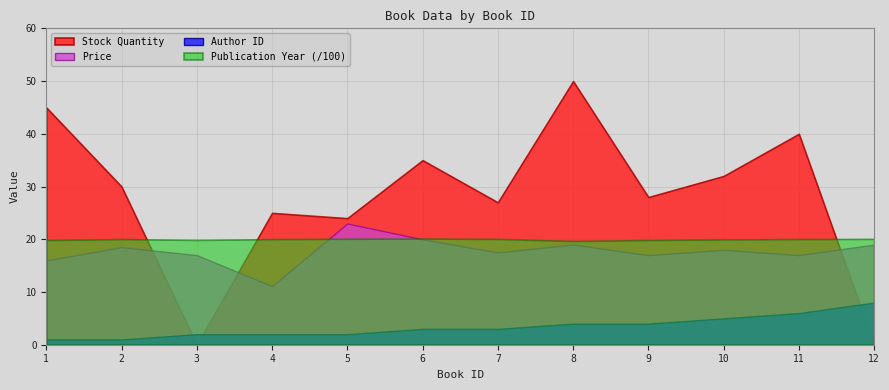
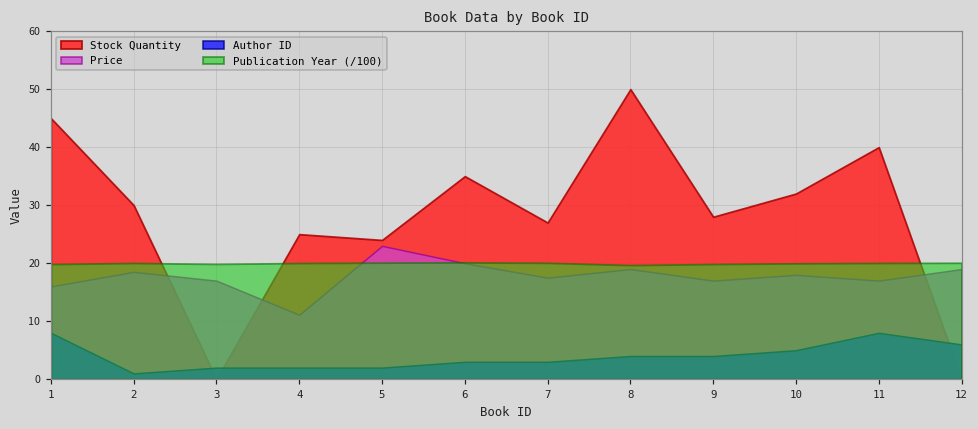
  {
    "Stock Quantity": {
      "1": 45,
      "2": 30,
      "3": 0,
      "4": 25,
      "5": 24,
      "6": 35,
      "7": 27,
      "8": 50,
      "9": 28,
      "10": 32,
      "11": 40,
      "12": 0
    },
    "Price": {
      "1": 16,
      "2": 19,
      "3": 17,
      "4": 11,
      "5": 23,
      "7": 18,
      "8": 19,
      "9": 17,
      "10": 18,
      "11": 17,
      "12": 19
    },
    "Author ID": {
-     "1": 1,
+     "1": 8,
      "2": 1,
      "3": 2,
      "4": 2,
      "5": 2,
      "6": 3,
      "7": 3,
      "8": 4,
      "9": 4,
      "10": 5,
-     "11": 6,
-     "12": 8
+     "11": 8,
+     "12": 6
    },
    "Publication Year (/100)": {
      "1": 20,
      "2": 20,
      "3": 20,
      "4": 20,
      "5": 20,
      "7": 20,
      "8": 20,
      "9": 20,
      "10": 20,
      "11": 20,
      "12": 20
    }
  }
